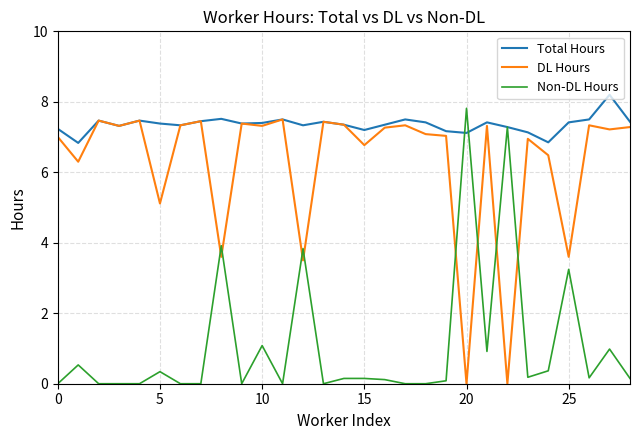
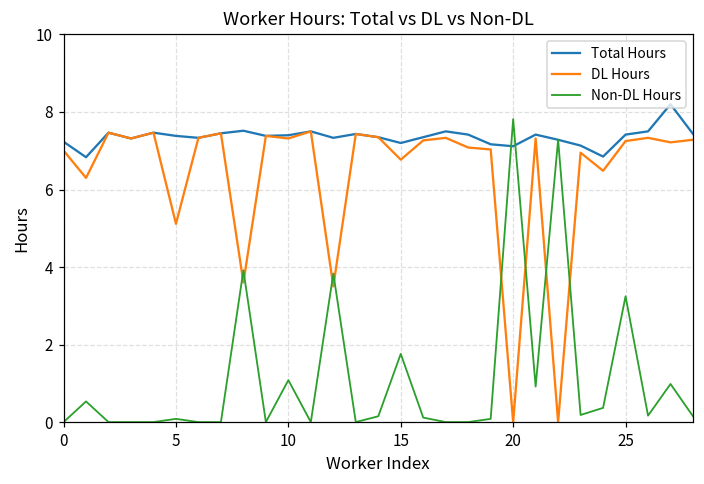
  {
    "Total Hours": {
      "0": 7.2,
      "5": 7.4,
      "10": 7.4,
      "15": 7.2,
      "20": 7.1,
      "25": 7.4
    },
    "DL Hours": {
      "0": 7.0,
      "5": 5.1,
      "10": 7.3,
      "15": 6.8,
      "20": 0.0,
-     "25": 3.6
+     "25": 7.3
    },
    "Non-DL Hours": {
      "0": 0.0,
-     "5": 0.3,
+     "5": 0.1,
      "10": 1.1,
-     "15": 0.2,
+     "15": 1.8,
      "20": 7.8,
      "25": 3.2
    }
  }
